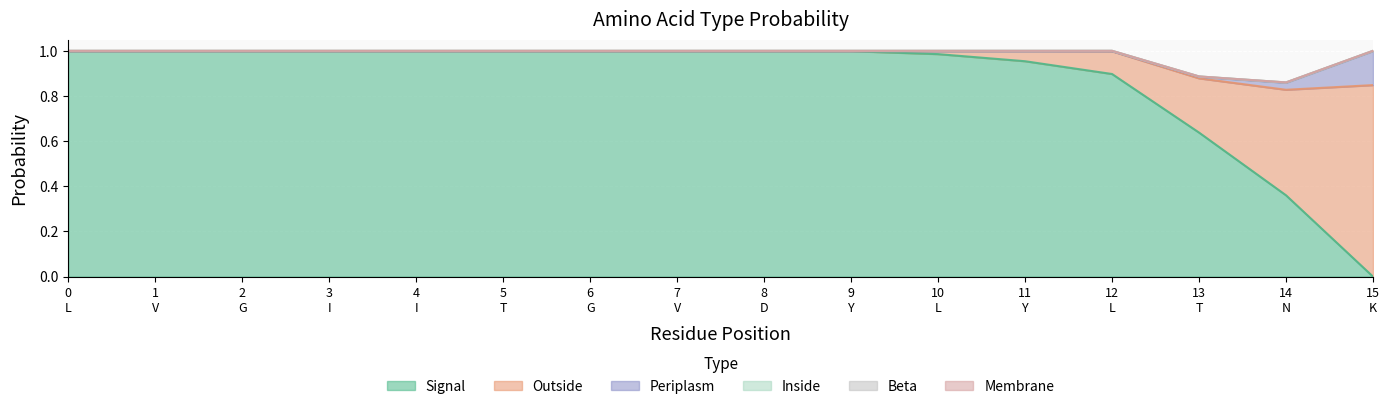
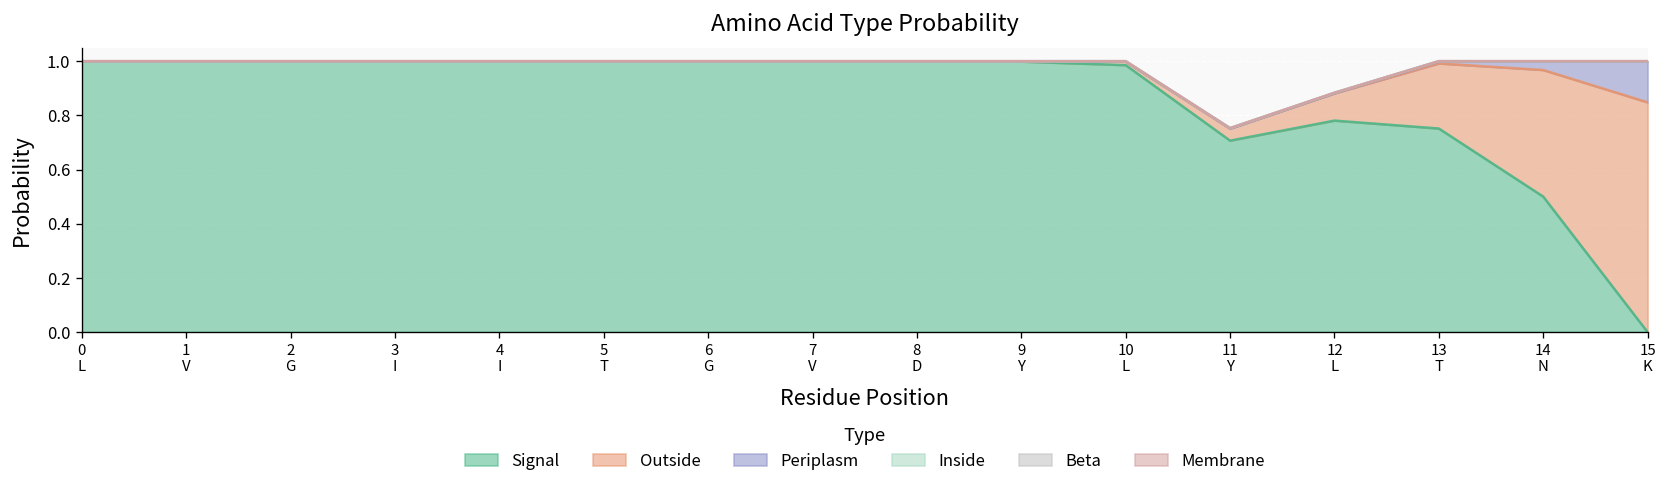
  {
    "Signal": {
      "10 L": 0.99,
-     "11 Y": 0.95,
-     "12 L": 0.90,
-     "13 T": 0.64,
-     "14 N": 0.36,
+     "11 Y": 0.71,
+     "12 L": 0.78,
+     "13 T": 0.75,
+     "14 N": 0.50,
      "15 K": 0.00
    }
  }
